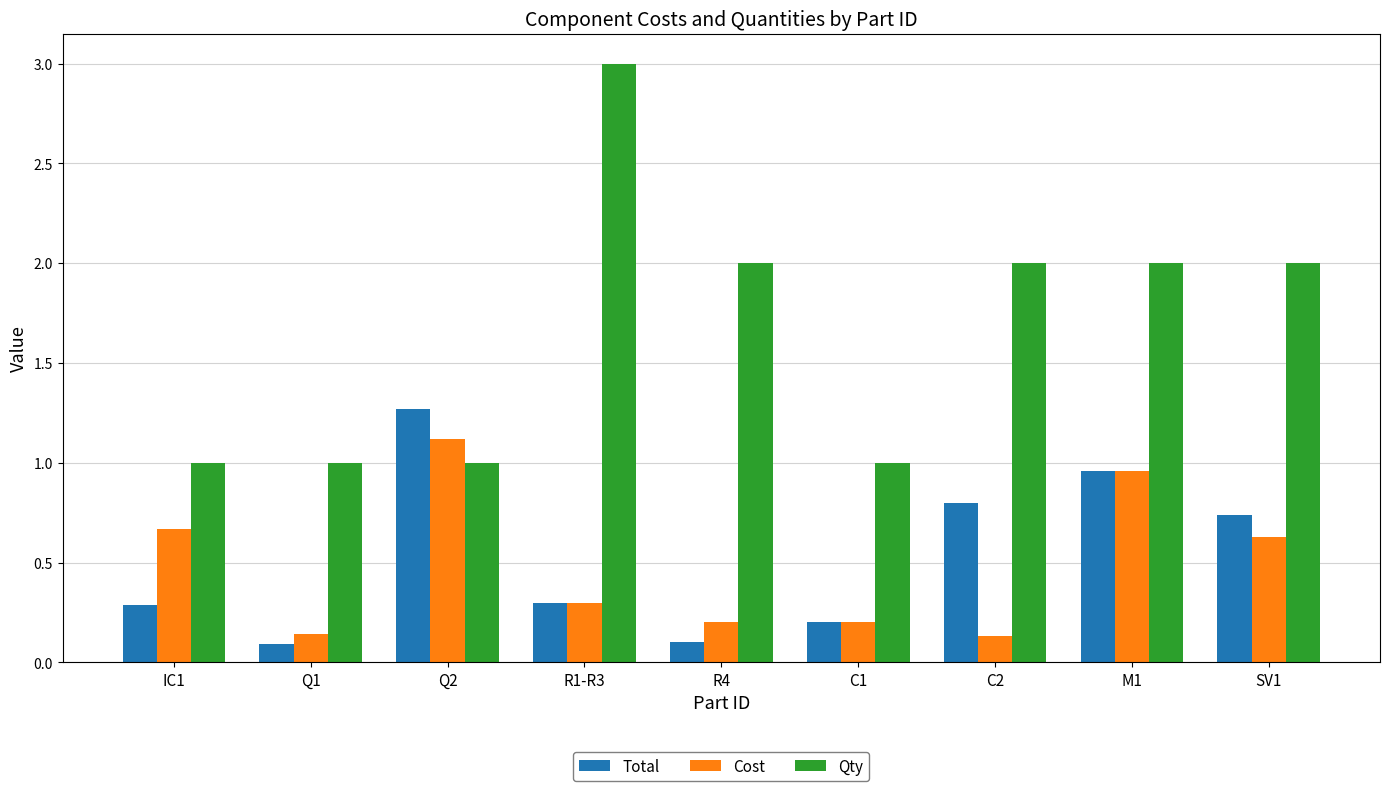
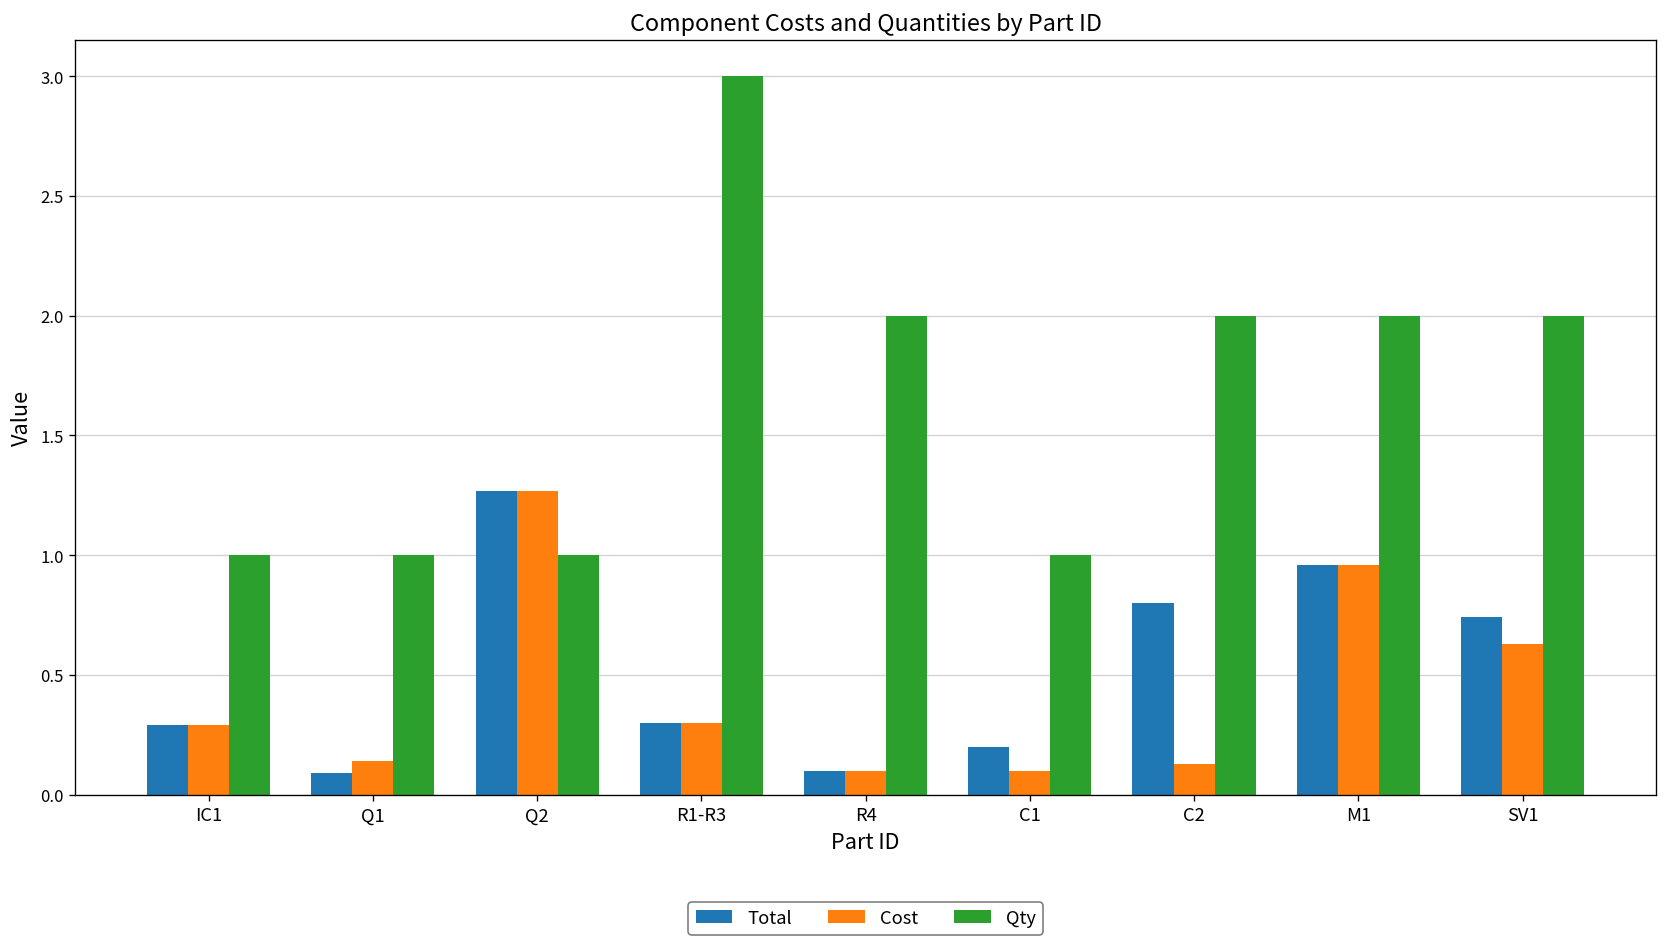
  {
    "Total": {
      "IC1": 0.29,
      "Q1": 0.09,
      "Q2": 1.27,
      "R1-R3": 0.30,
      "R4": 0.10,
      "C1": 0.20,
      "C2": 0.80,
      "M1": 0.96,
      "SV1": 0.74
    },
    "Cost": {
-     "IC1": 0.67,
+     "IC1": 0.29,
      "Q1": 0.14,
-     "Q2": 1.12,
+     "Q2": 1.27,
      "R1-R3": 0.30,
-     "R4": 0.2,
-     "C1": 0.2,
+     "R4": 0.1,
+     "C1": 0.1,
      "C2": 0.13,
      "M1": 0.96,
      "SV1": 0.63
    },
    "Qty": {
      "IC1": 1.00,
      "Q1": 1.00,
      "Q2": 1.00,
      "R1-R3": 3.00,
      "R4": 2.00,
      "C1": 1.00,
      "C2": 2.00,
      "M1": 2.00,
      "SV1": 2.00
    }
  }
